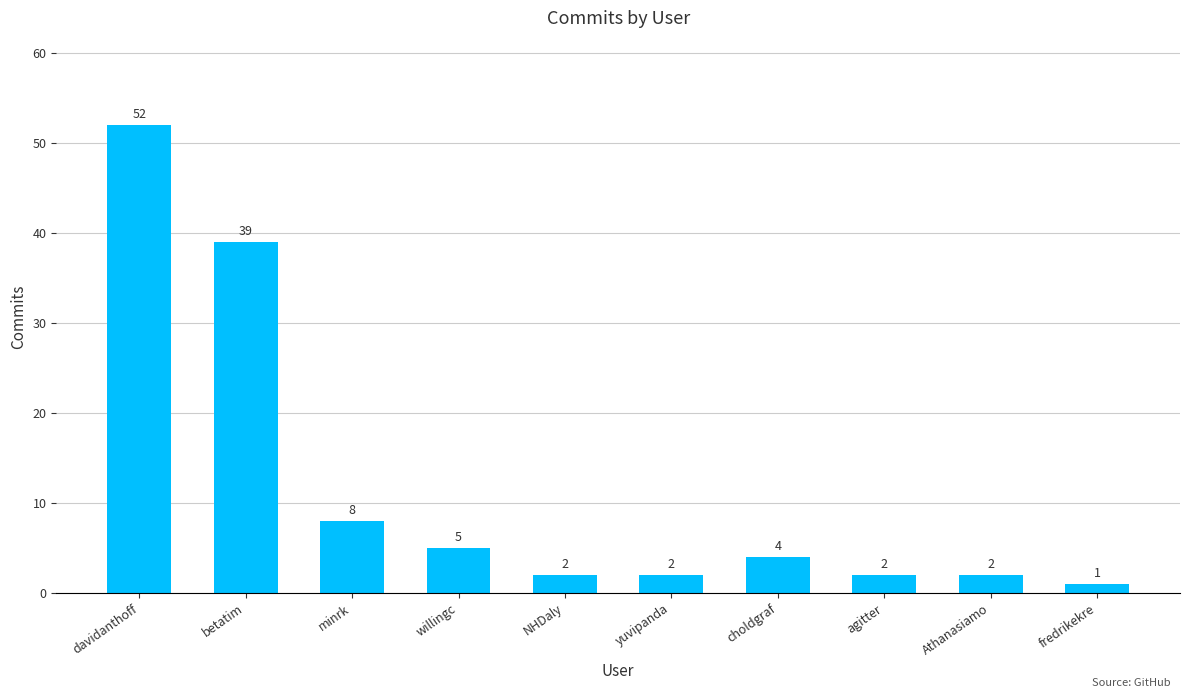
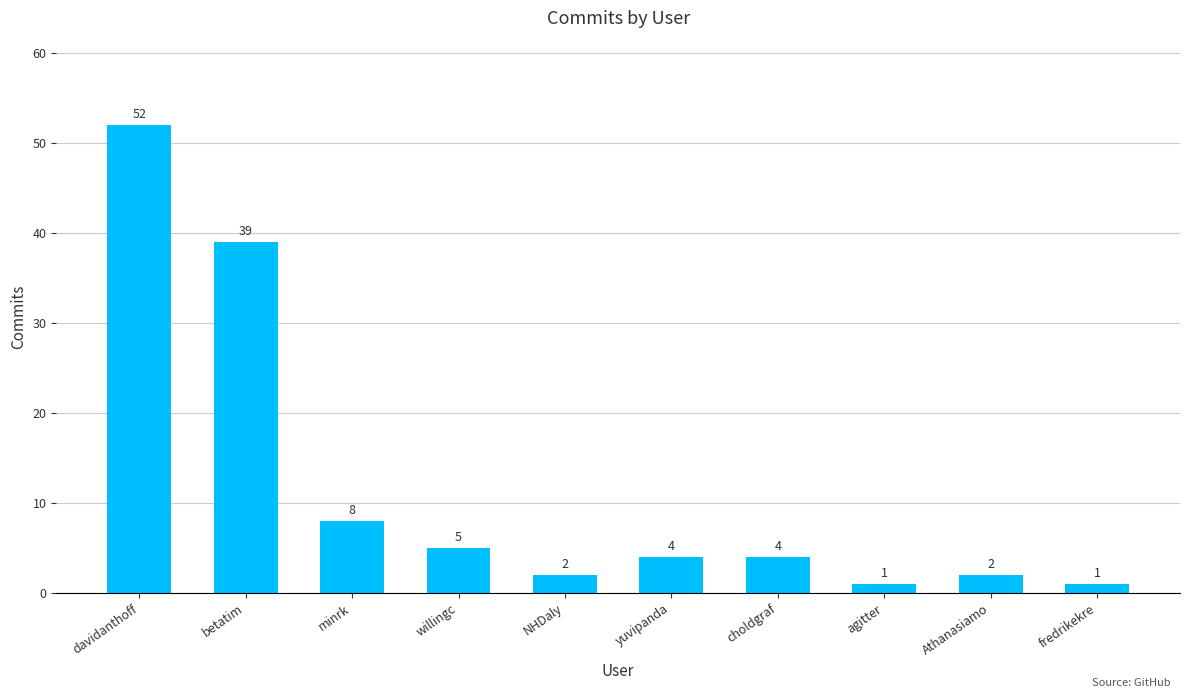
  {
    "davidanthoff": 52,
    "betatim": 39,
    "minrk": 8,
    "willingc": 5,
    "NHDaly": 2,
-   "yuvipanda": 2,
+   "yuvipanda": 4,
    "choldgraf": 4,
-   "agitter": 2,
+   "agitter": 1,
    "Athanasiamo": 2,
    "fredrikekre": 1
  }
